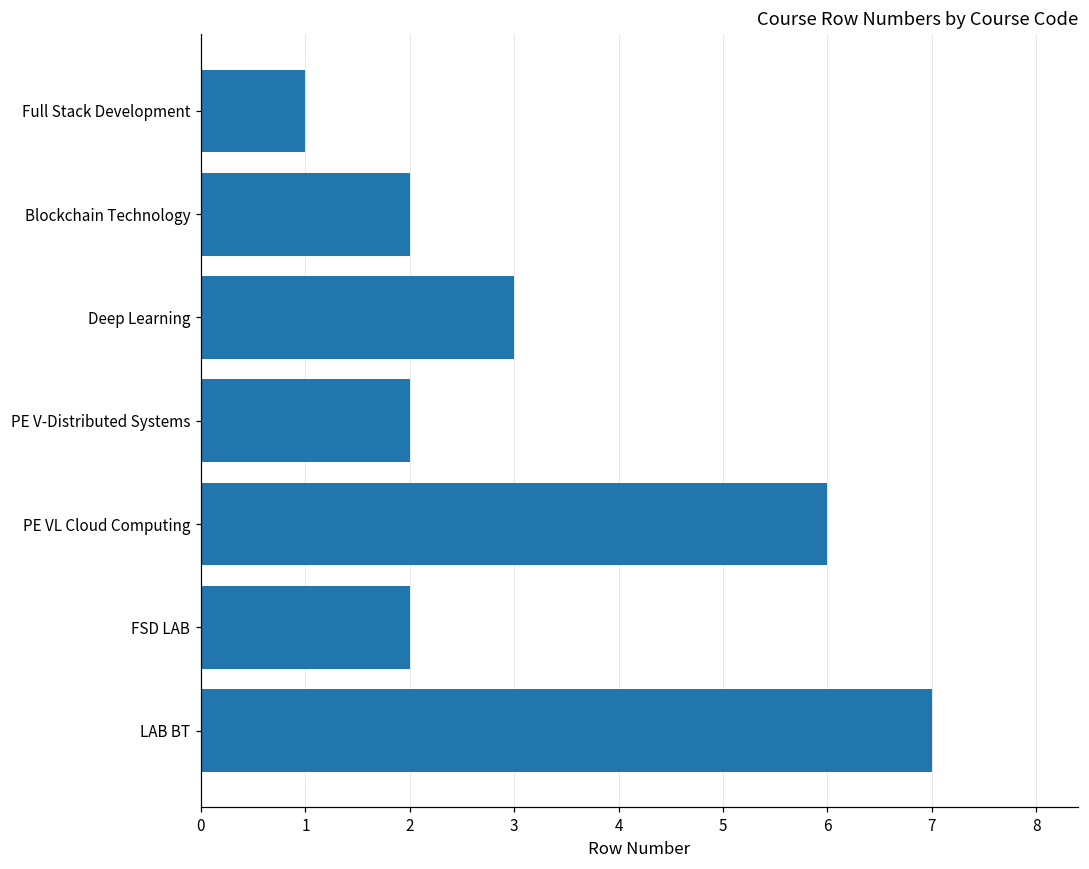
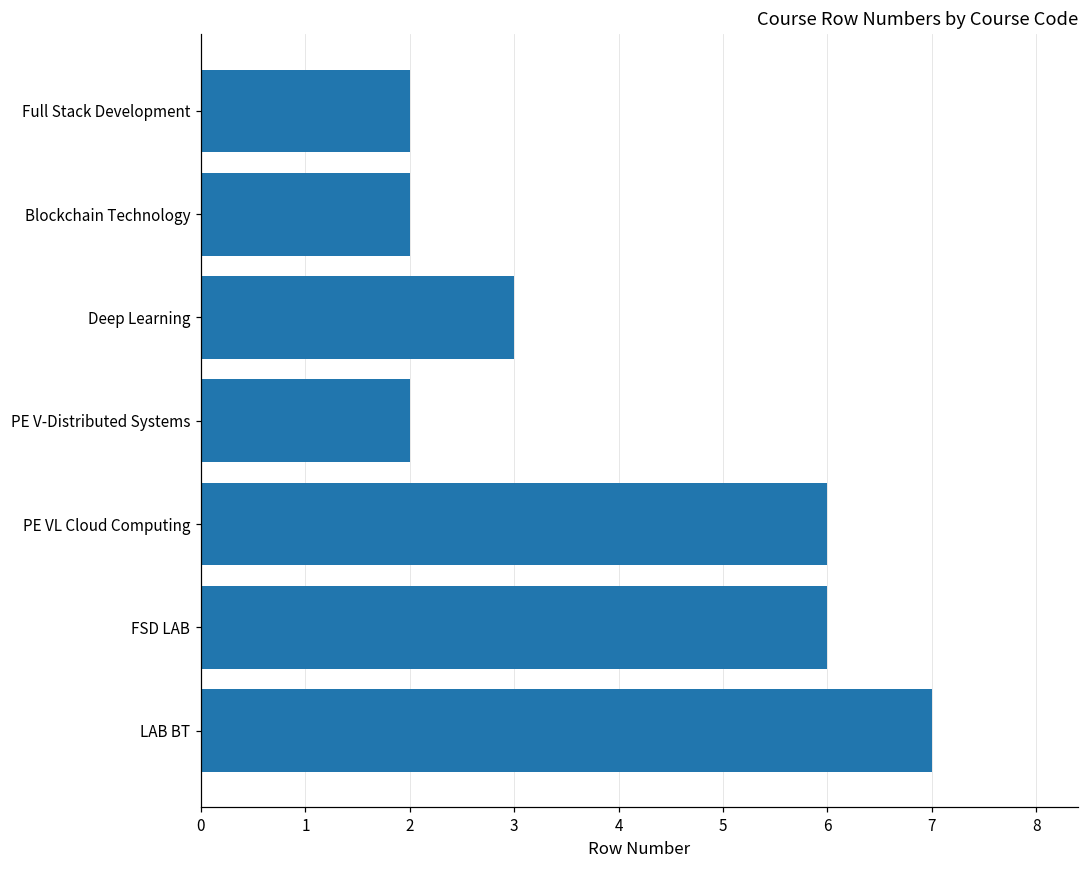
  {
-   "Full Stack Development": 1,
+   "Full Stack Development": 2,
    "Blockchain Technology": 2,
    "Deep Learning": 3,
    "PE V-Distributed Systems": 2,
    "PE VL Cloud Computing": 6,
-   "FSD LAB": 2,
+   "FSD LAB": 6,
    "LAB BT": 7
  }
